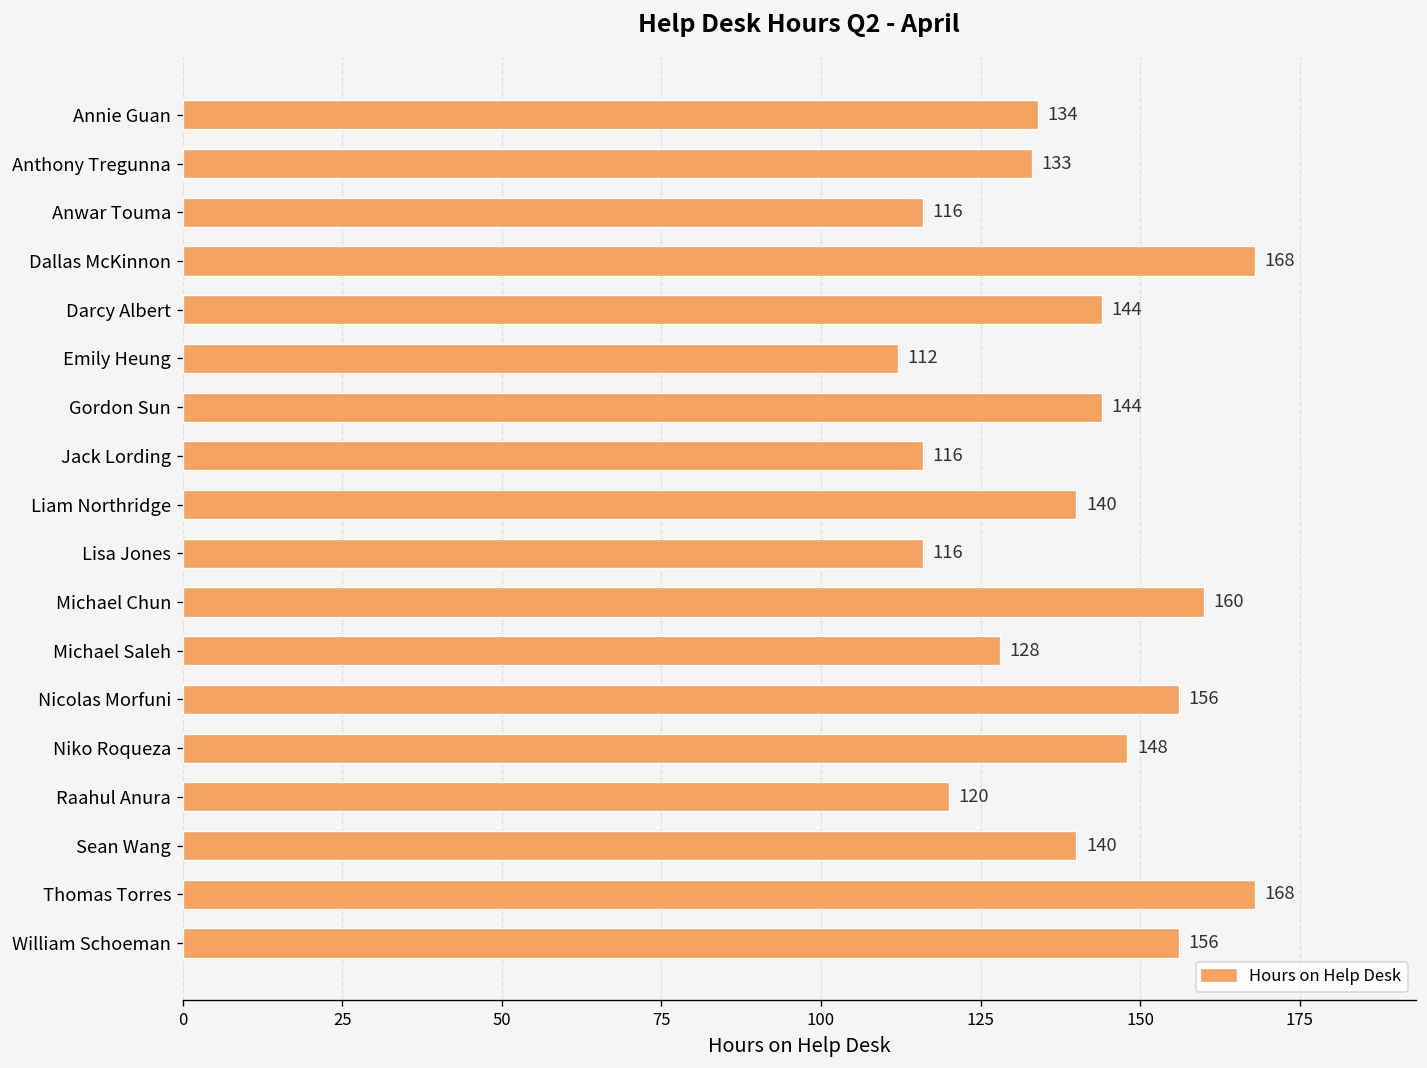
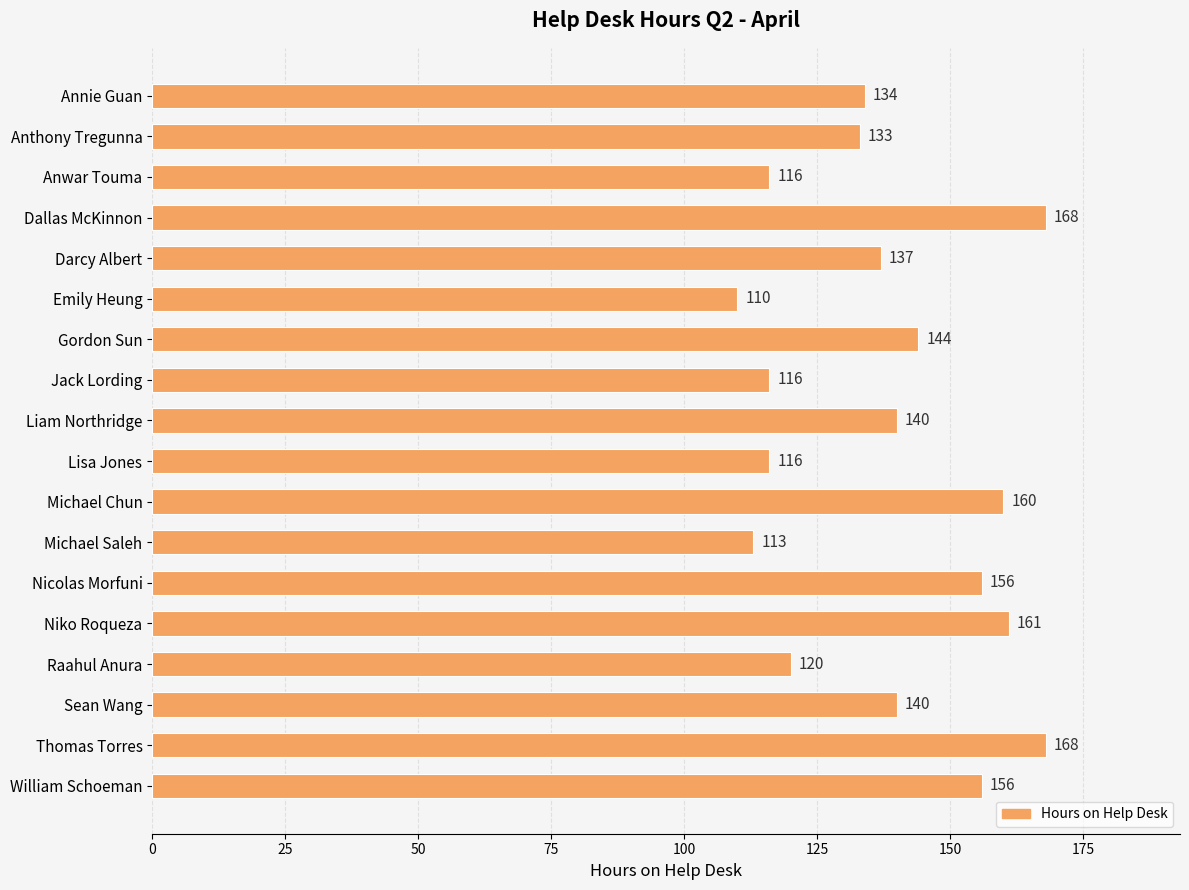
  {
    "Annie Guan": 134,
    "Anthony Tregunna": 133,
    "Anwar Touma": 116,
    "Dallas McKinnon": 168,
-   "Darcy Albert": 144,
-   "Emily Heung": 112,
+   "Darcy Albert": 137,
+   "Emily Heung": 110,
    "Gordon Sun": 144,
    "Jack Lording": 116,
    "Liam Northridge": 140,
    "Lisa Jones": 116,
    "Michael Chun": 160,
-   "Michael Saleh": 128,
+   "Michael Saleh": 113,
    "Nicolas Morfuni": 156,
-   "Niko Roqueza": 148,
+   "Niko Roqueza": 161,
    "Raahul Anura": 120,
    "Sean Wang": 140,
    "Thomas Torres": 168,
    "William Schoeman": 156
  }
